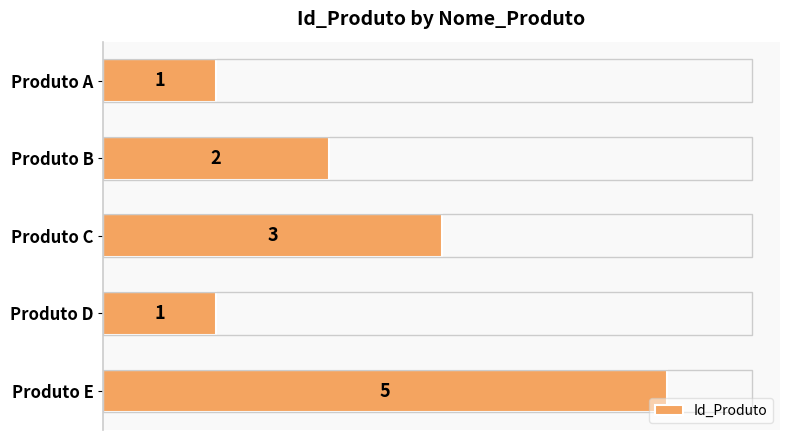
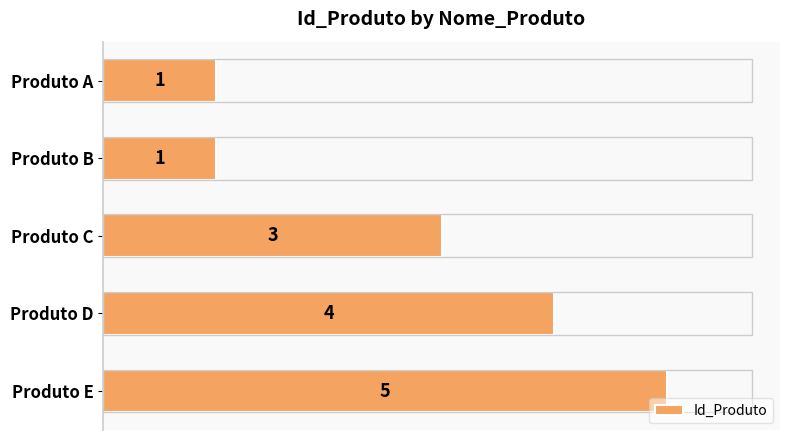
  {
    "Produto A": 1,
-   "Produto B": 2,
+   "Produto B": 1,
    "Produto C": 3,
-   "Produto D": 1,
+   "Produto D": 4,
    "Produto E": 5
  }
